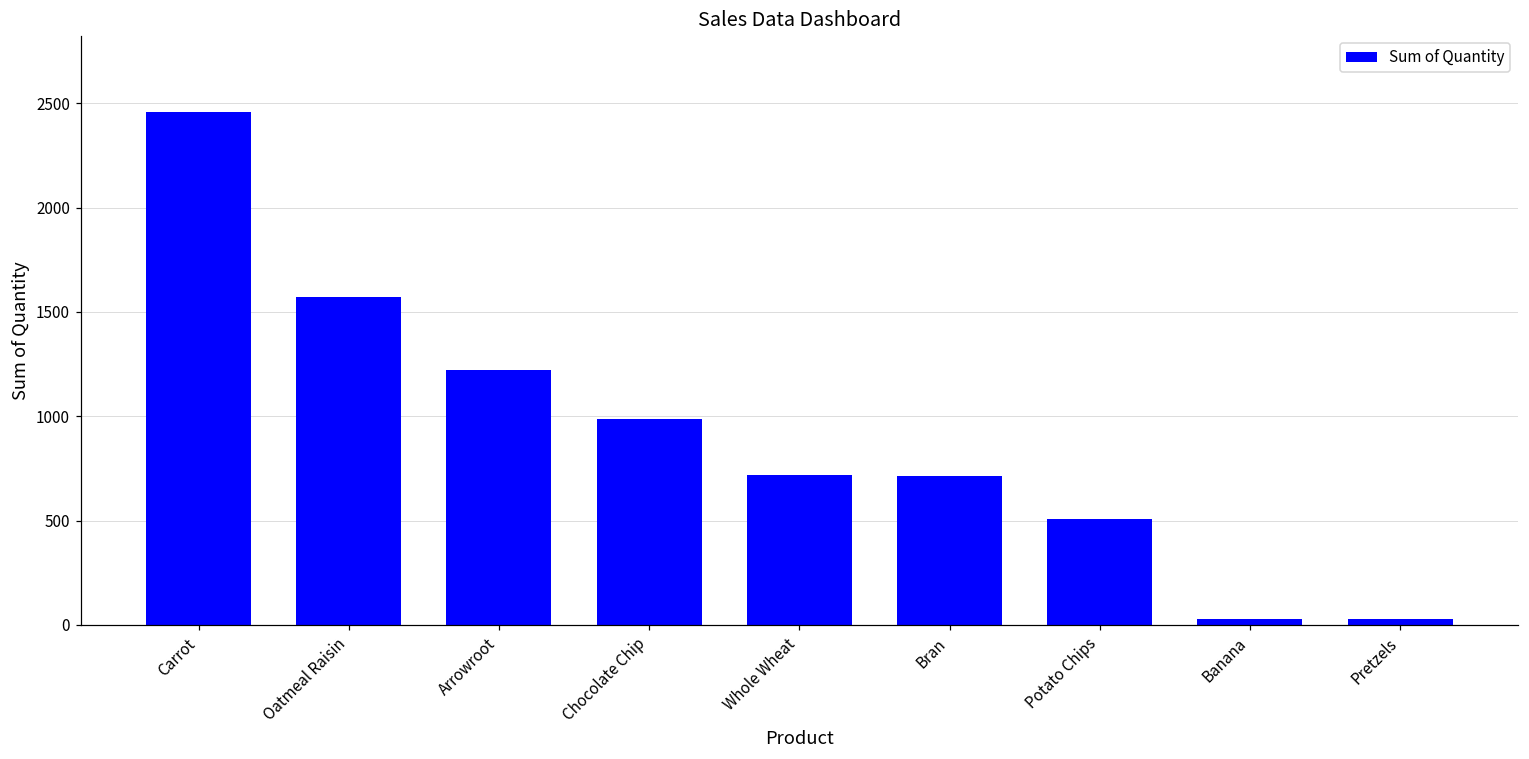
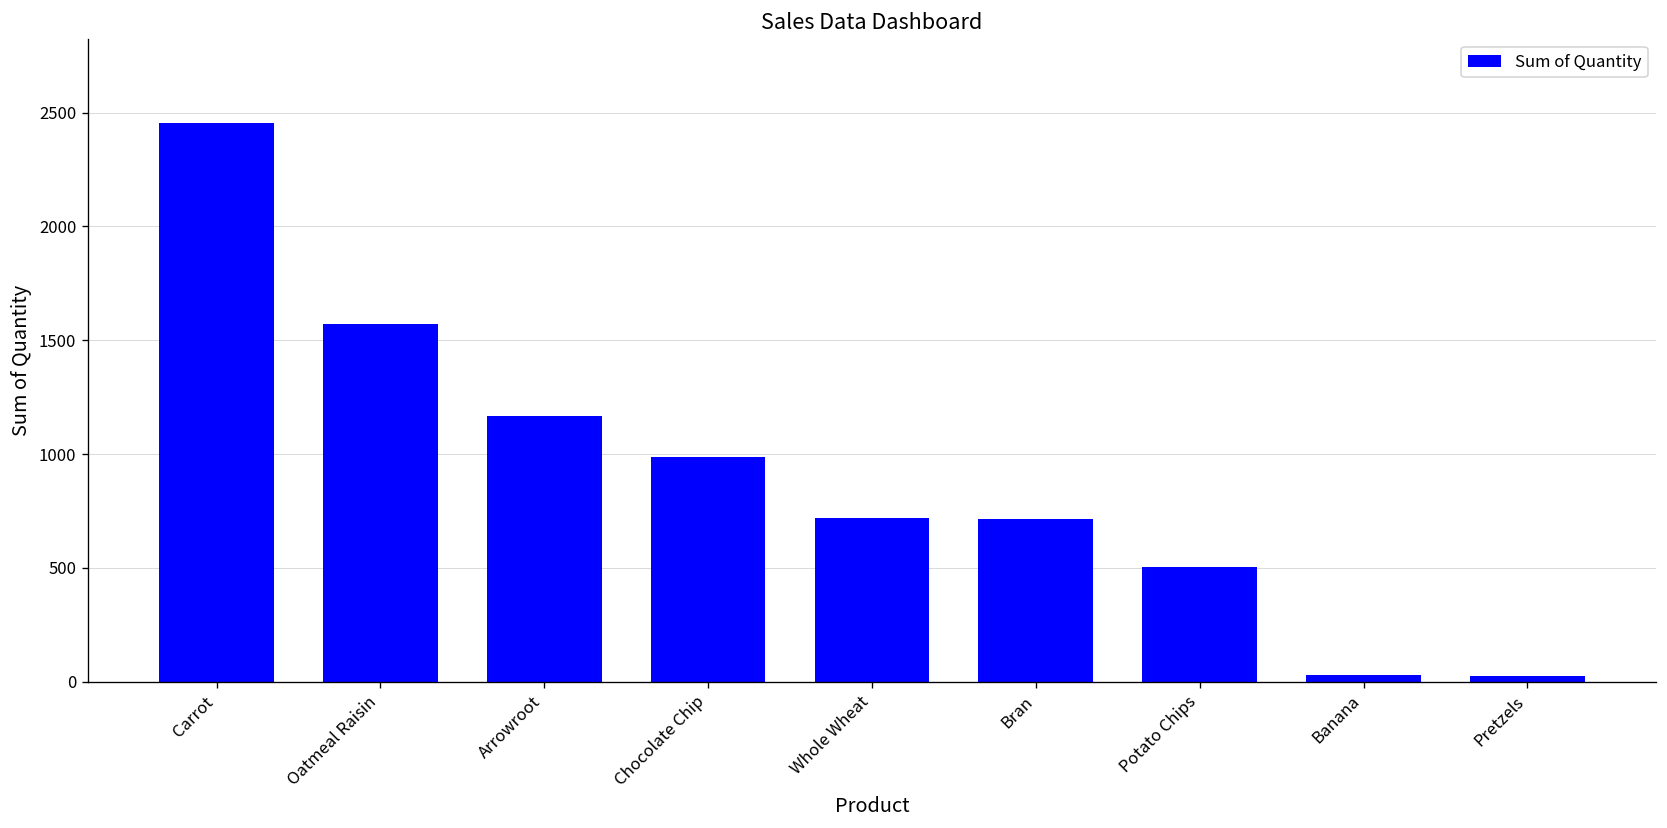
  {
    "Carrot": 2460,
    "Oatmeal Raisin": 1570,
-   "Arrowroot": 1220,
+   "Arrowroot": 1170,
    "Chocolate Chip": 990,
    "Whole Wheat": 720,
    "Bran": 710,
    "Potato Chips": 510,
    "Banana": 30,
    "Pretzels": 30
  }
